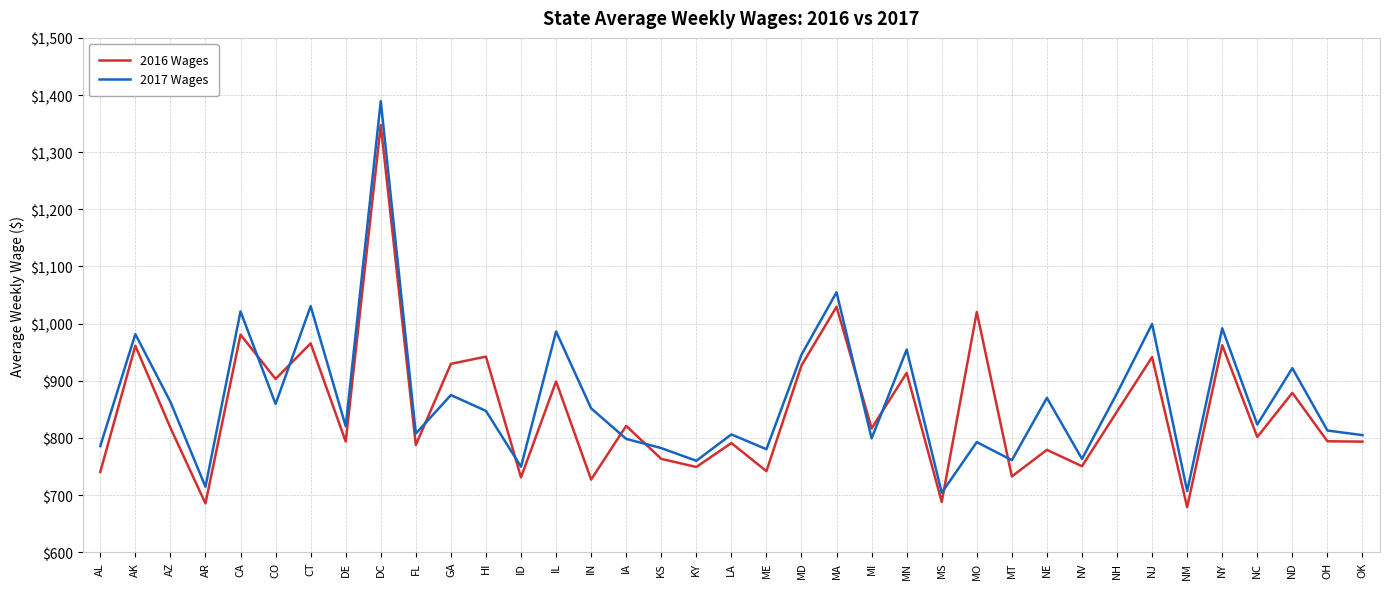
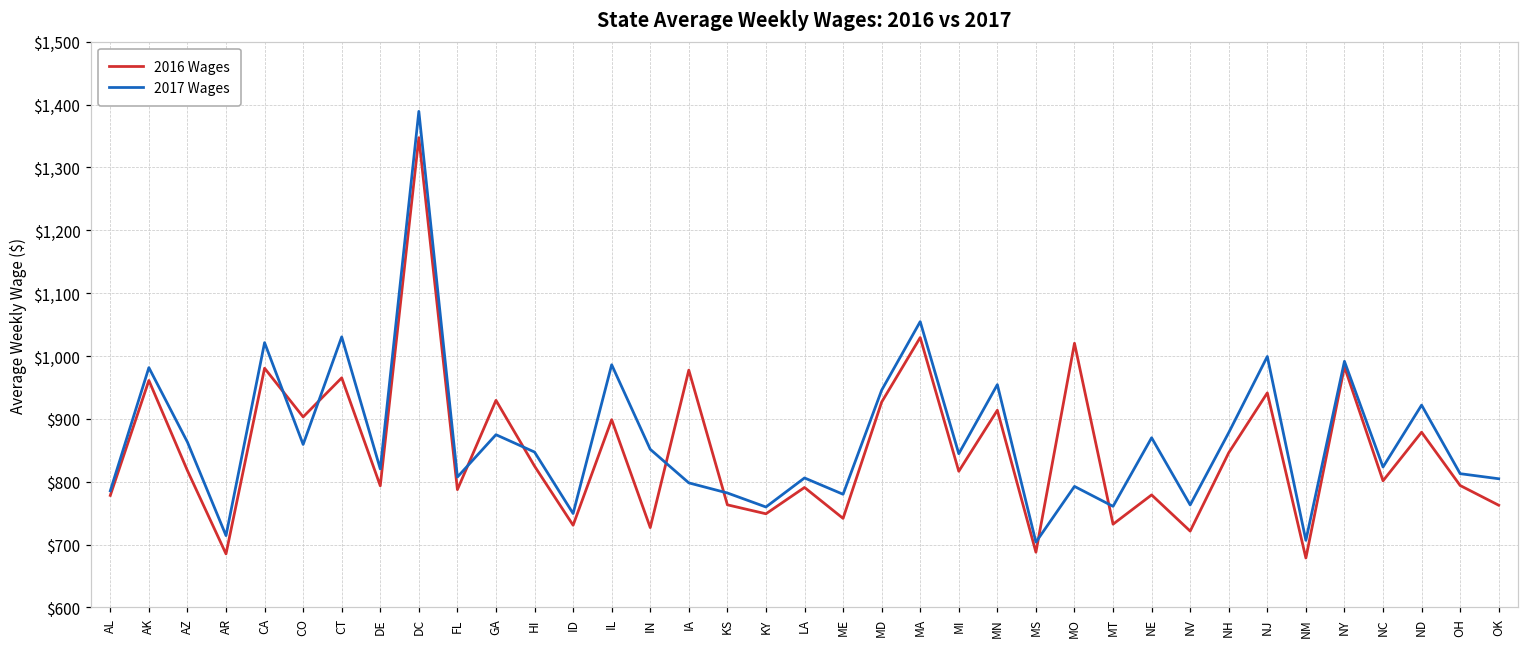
  {
    "2016 Wages": {
-     "AL": "$740",
+     "AL": "$780",
      "AK": "$960",
      "AZ": "$820",
      "AR": "$690",
      "CA": "$980",
      "CO": "$900",
      "CT": "$970",
      "DE": "$790",
      "DC": "$1,350",
      "FL": "$790",
      "GA": "$930",
-     "HI": "$940",
+     "HI": "$820",
      "ID": "$730",
      "IL": "$900",
      "IN": "$730",
-     "IA": "$820",
+     "IA": "$980",
      "KS": "$760",
      "KY": "$750",
      "LA": "$790",
      "ME": "$740",
      "MD": "$930",
      "MA": "$1,030",
      "MI": "$820",
      "MN": "$910",
      "MS": "$690",
      "MO": "$1,020",
      "MT": "$730",
      "NE": "$780",
-     "NV": "$750",
+     "NV": "$720",
      "NH": "$850",
      "NJ": "$940",
      "NM": "$680",
-     "NY": "$960",
+     "NY": "$980",
      "NC": "$800",
      "ND": "$880",
      "OH": "$790",
-     "OK": "$790"
+     "OK": "$760"
    },
    "2017 Wages": {
      "AL": "$790",
      "AK": "$980",
      "AZ": "$860",
      "AR": "$710",
      "CA": "$1,020",
      "CO": "$860",
      "CT": "$1,030",
      "DE": "$820",
      "DC": "$1,390",
      "FL": "$810",
      "GA": "$870",
      "HI": "$850",
      "ID": "$750",
      "IL": "$990",
      "IN": "$850",
      "IA": "$800",
      "KS": "$780",
      "KY": "$760",
      "LA": "$810",
      "ME": "$780",
      "MD": "$950",
      "MA": "$1,050",
-     "MI": "$800",
+     "MI": "$840",
      "MN": "$950",
      "MS": "$700",
      "MO": "$790",
      "MT": "$760",
      "NE": "$870",
      "NV": "$760",
      "NH": "$880",
      "NJ": "$1,000",
      "NM": "$710",
      "NY": "$990",
      "NC": "$820",
      "ND": "$920",
      "OH": "$810",
      "OK": "$800"
    }
  }
